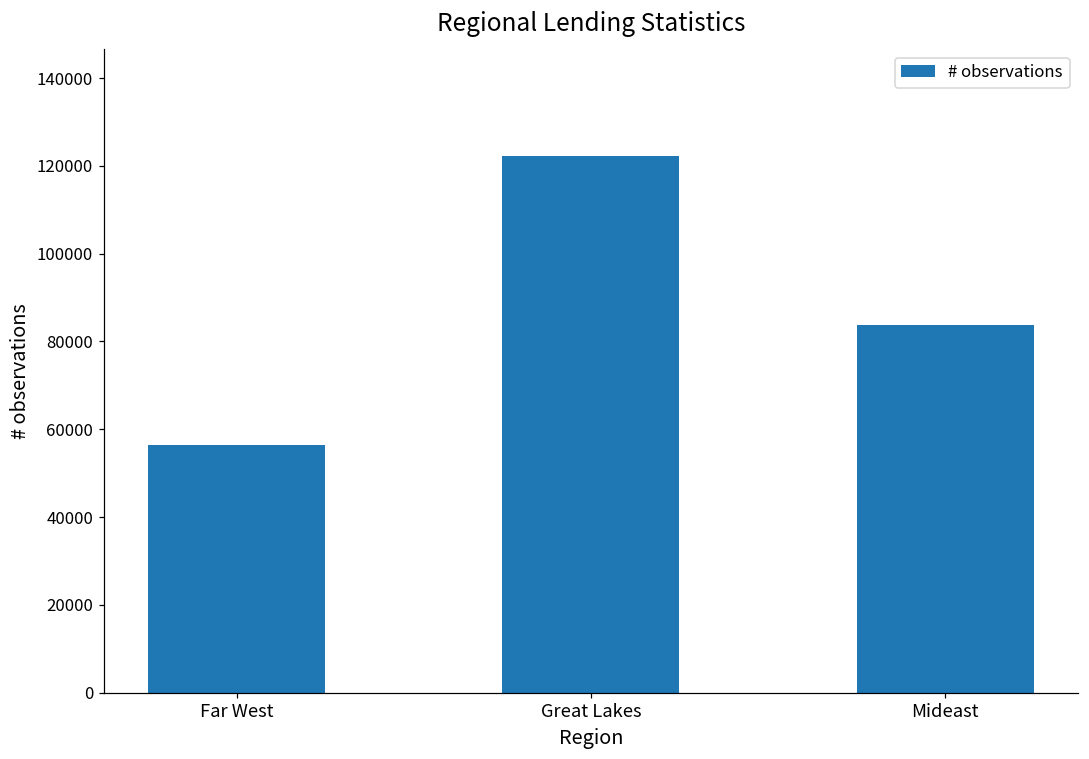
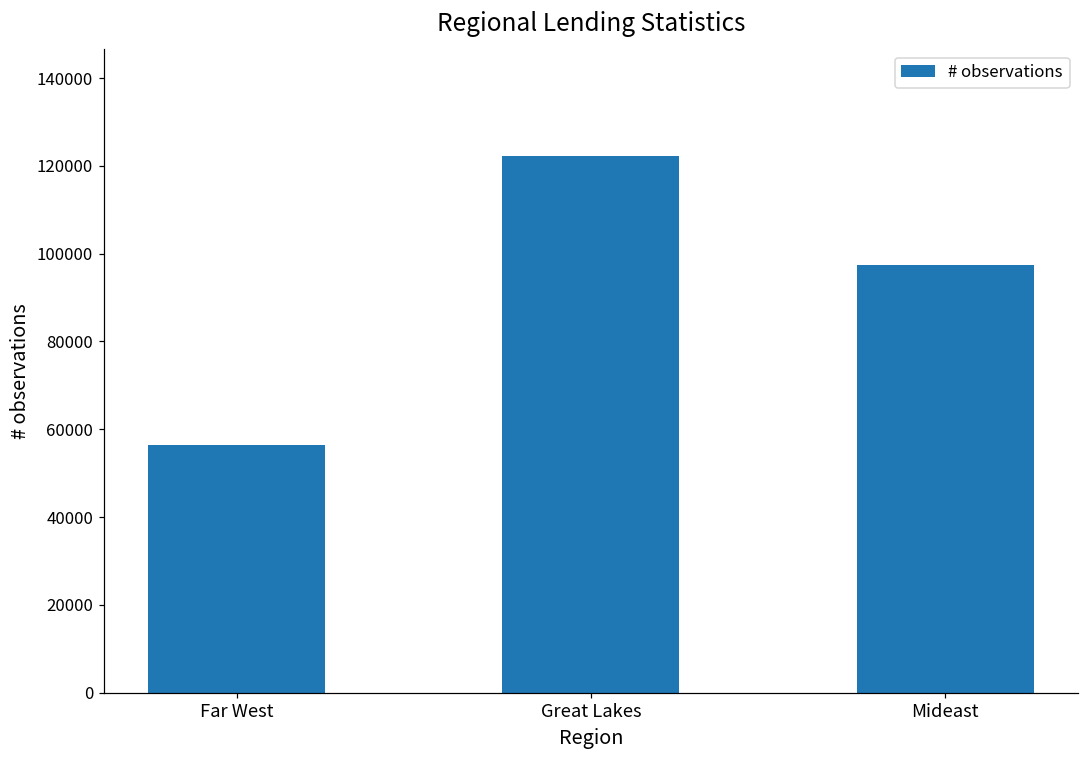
  {
    "Far West": 56000,
    "Great Lakes": 122000,
-   "Mideast": 84000
+   "Mideast": 97000
  }
